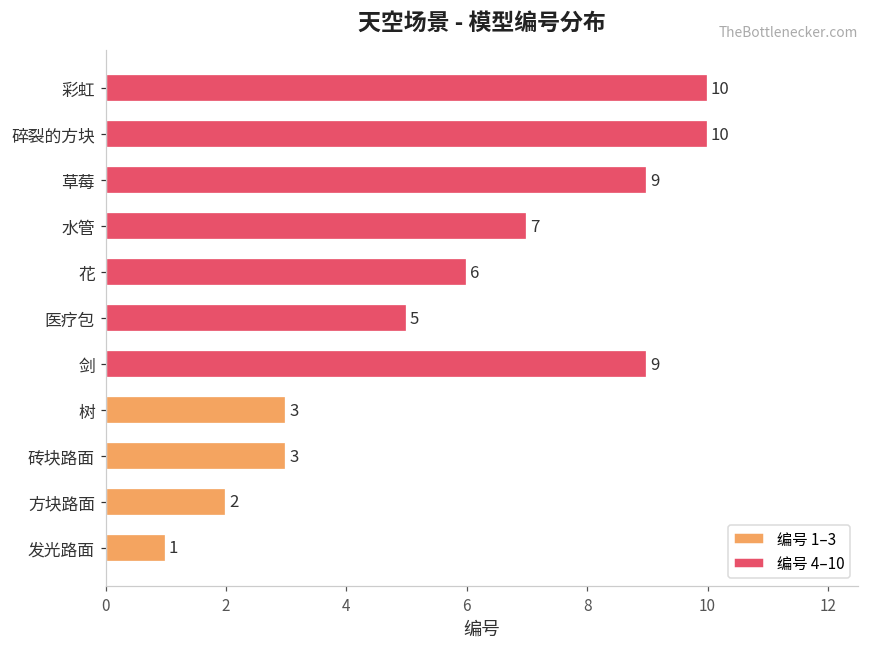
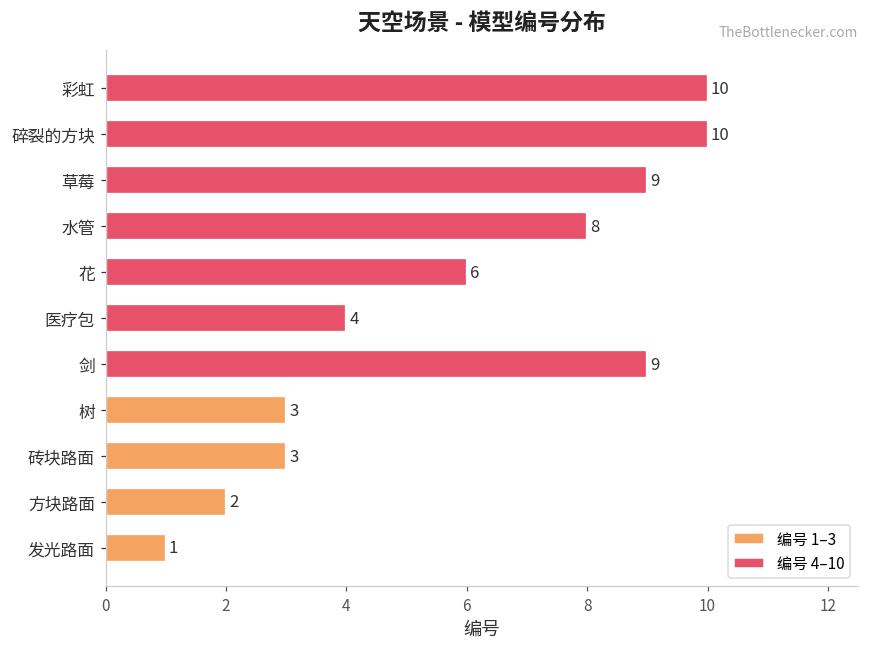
  {
    "彩虹": 10,
    "碎裂的方块": 10,
    "草莓": 9,
-   "水管": 7,
+   "水管": 8,
    "花": 6,
-   "医疗包": 5,
+   "医疗包": 4,
    "剑": 9,
    "树": 3,
    "砖块路面": 3,
    "方块路面": 2,
    "发光路面": 1
  }
